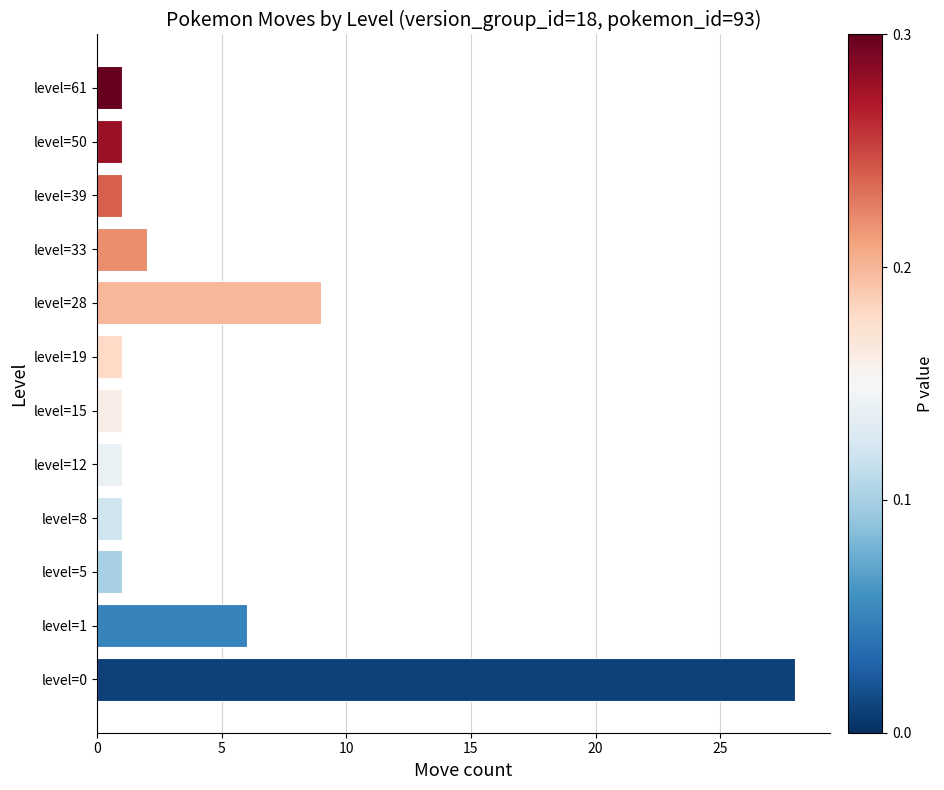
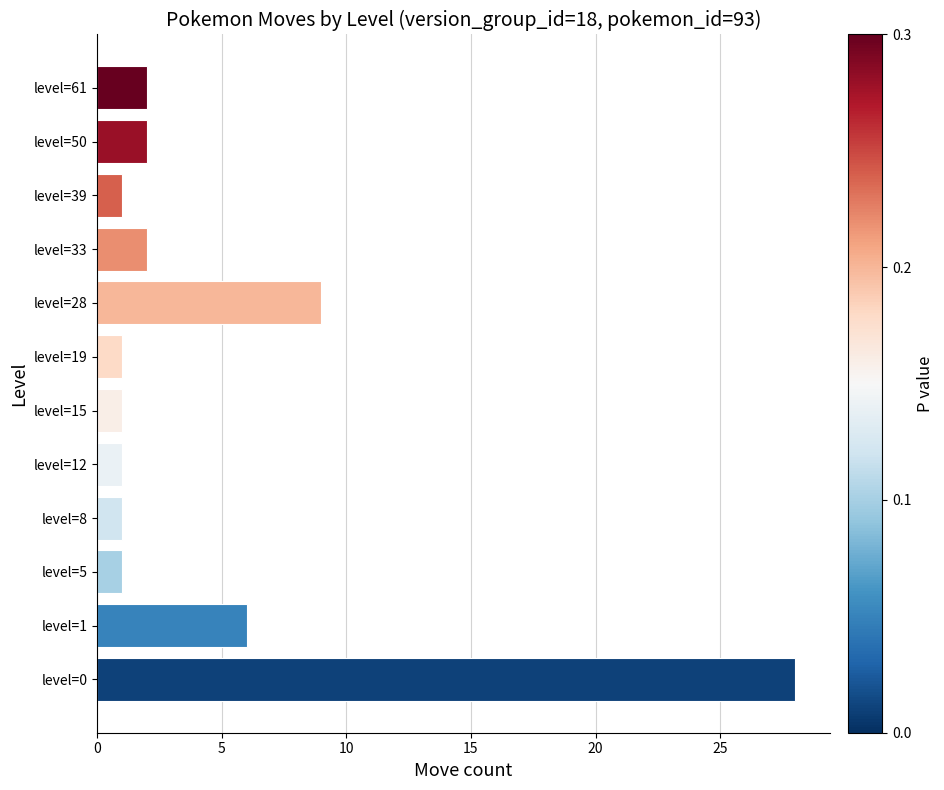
  {
-   "level=61": 1,
-   "level=50": 1,
+   "level=61": 2,
+   "level=50": 2,
    "level=39": 1,
    "level=33": 2,
    "level=28": 9,
    "level=19": 1,
    "level=15": 1,
    "level=12": 1,
    "level=8": 1,
    "level=5": 1,
    "level=1": 6,
    "level=0": 28
  }
